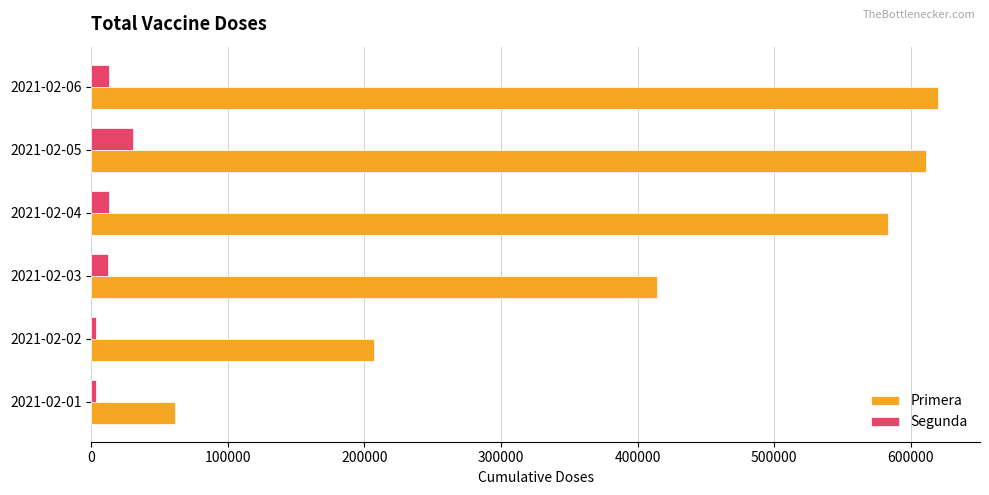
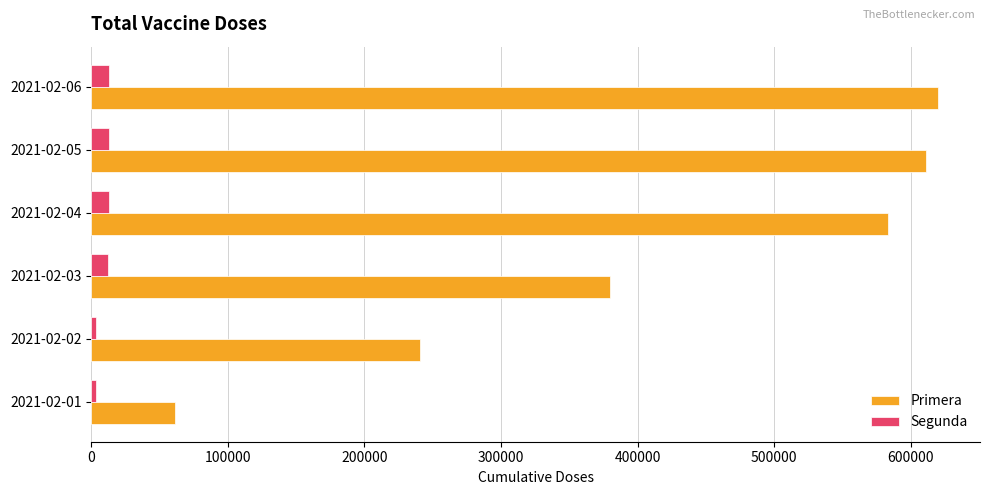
  {
    "Primera": {
      "2021-02-06": 620000,
      "2021-02-05": 611000,
      "2021-02-04": 583000,
-     "2021-02-03": 415000,
-     "2021-02-02": 207000,
+     "2021-02-03": 380000,
+     "2021-02-02": 241000,
      "2021-02-01": 62000
    },
    "Segunda": {
      "2021-02-06": 13000,
-     "2021-02-05": 30000,
+     "2021-02-05": 13000,
      "2021-02-04": 13000,
      "2021-02-03": 13000,
      "2021-02-02": 4000,
      "2021-02-01": 4000
    }
  }
